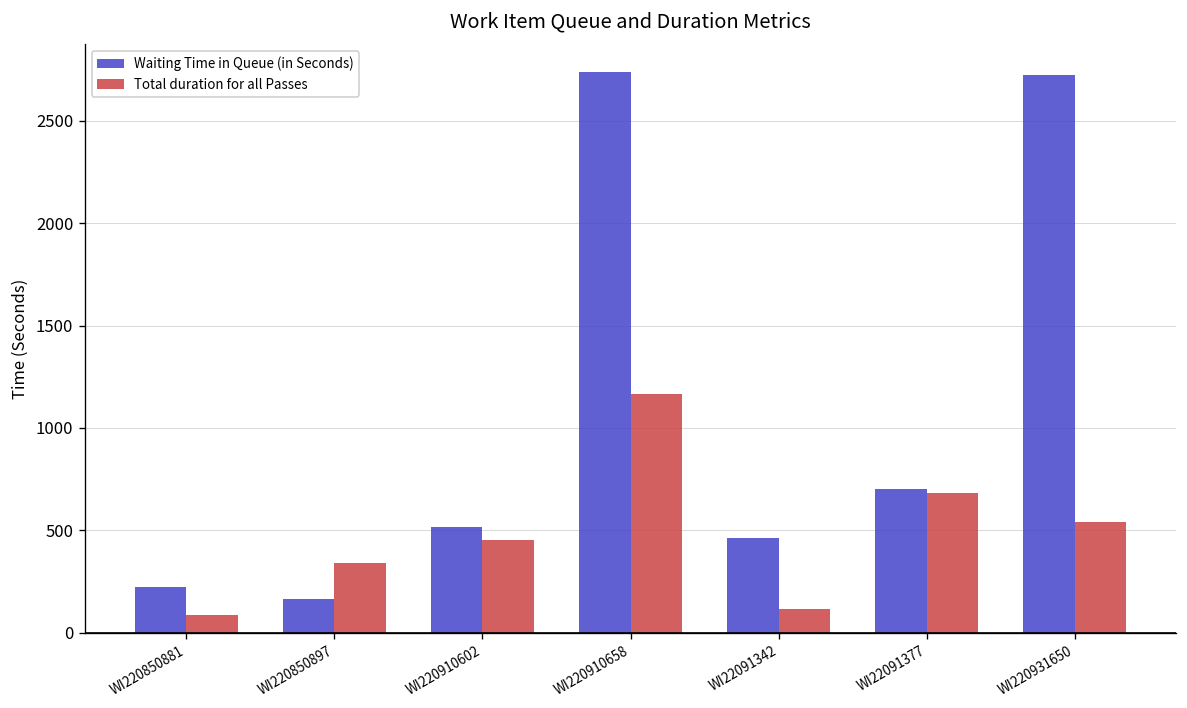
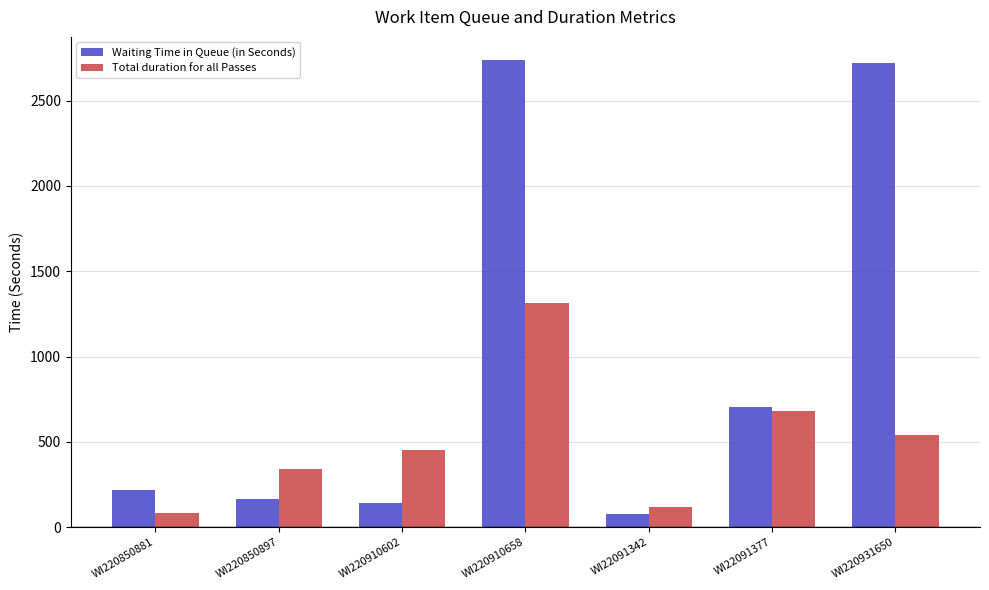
  {
    "Waiting Time in Queue (in Seconds)": {
      "WI220850881": 220,
      "WI220850897": 170,
-     "WI220910602": 520,
+     "WI220910602": 140,
      "WI220910658": 2740,
-     "WI22091342": 460,
+     "WI22091342": 80,
      "WI22091377": 700,
      "WI220931650": 2720
    },
    "Total duration for all Passes": {
      "WI220850881": 80,
      "WI220850897": 340,
      "WI220910602": 450,
-     "WI220910658": 1170,
+     "WI220910658": 1310,
      "WI22091342": 120,
      "WI22091377": 680,
      "WI220931650": 540
    }
  }
